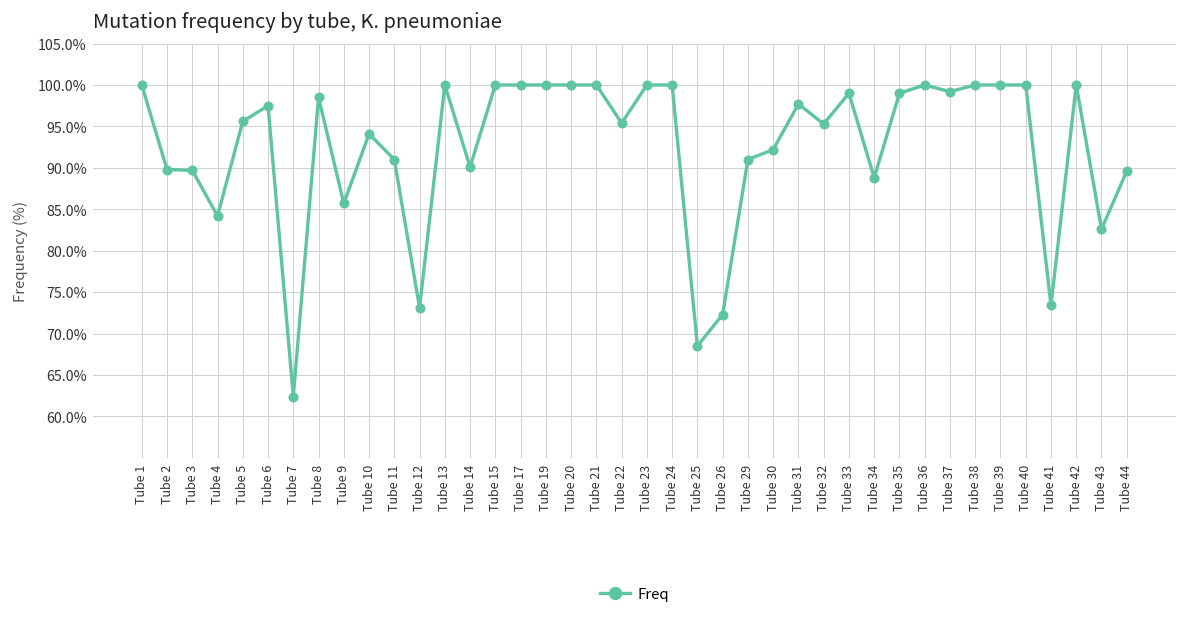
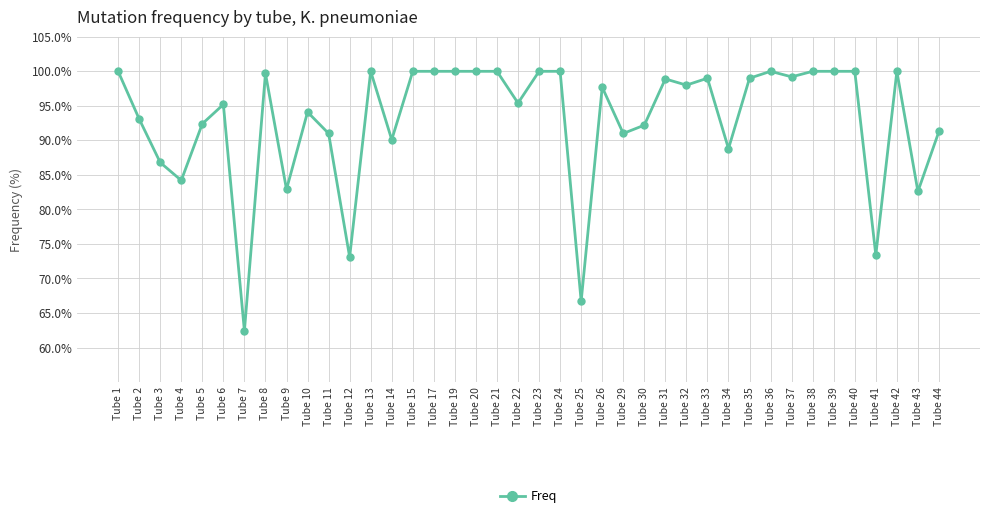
  {
    "Tube 1": "100%",
-   "Tube 2": "90%",
-   "Tube 3": "90%",
+   "Tube 2": "93%",
+   "Tube 3": "87%",
    "Tube 4": "84%",
-   "Tube 5": "96%",
-   "Tube 6": "98%",
+   "Tube 5": "92%",
+   "Tube 6": "95%",
    "Tube 7": "62%",
-   "Tube 8": "99%",
-   "Tube 9": "86%",
+   "Tube 8": "100%",
+   "Tube 9": "83%",
    "Tube 10": "94%",
    "Tube 11": "91%",
    "Tube 12": "73%",
    "Tube 13": "100%",
    "Tube 14": "90%",
    "Tube 15": "100%",
    "Tube 17": "100%",
    "Tube 19": "100%",
    "Tube 20": "100%",
    "Tube 21": "100%",
    "Tube 22": "95%",
    "Tube 23": "100%",
    "Tube 24": "100%",
-   "Tube 25": "69%",
-   "Tube 26": "72%",
+   "Tube 25": "67%",
+   "Tube 26": "98%",
    "Tube 29": "91%",
    "Tube 30": "92%",
-   "Tube 31": "98%",
-   "Tube 32": "95%",
+   "Tube 31": "99%",
+   "Tube 32": "98%",
    "Tube 33": "99%",
    "Tube 34": "89%",
    "Tube 35": "99%",
    "Tube 36": "100%",
    "Tube 37": "99%",
    "Tube 38": "100%",
    "Tube 39": "100%",
    "Tube 40": "100%",
    "Tube 41": "73%",
    "Tube 42": "100%",
    "Tube 43": "83%",
-   "Tube 44": "90%"
+   "Tube 44": "91%"
  }
